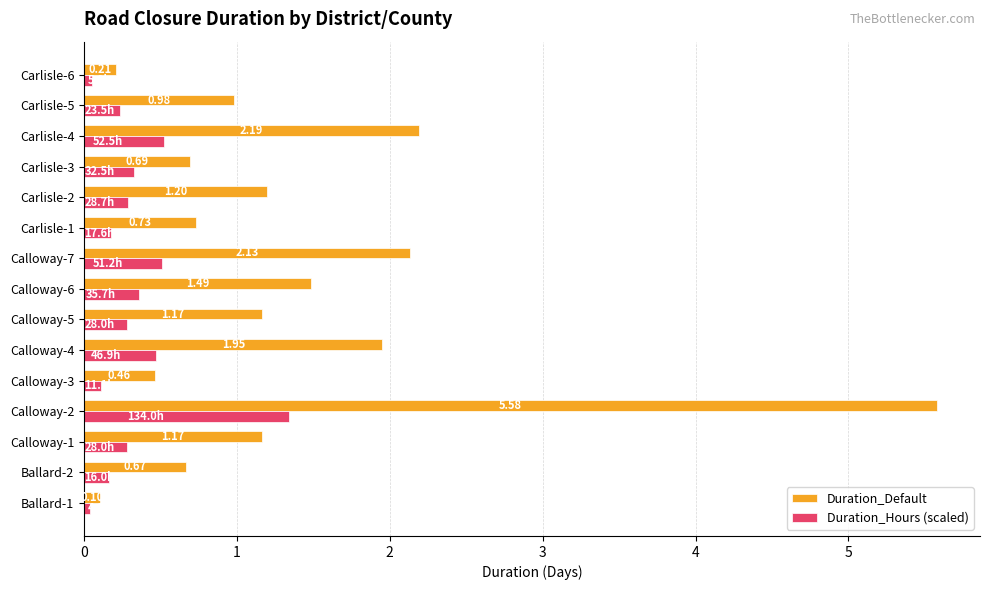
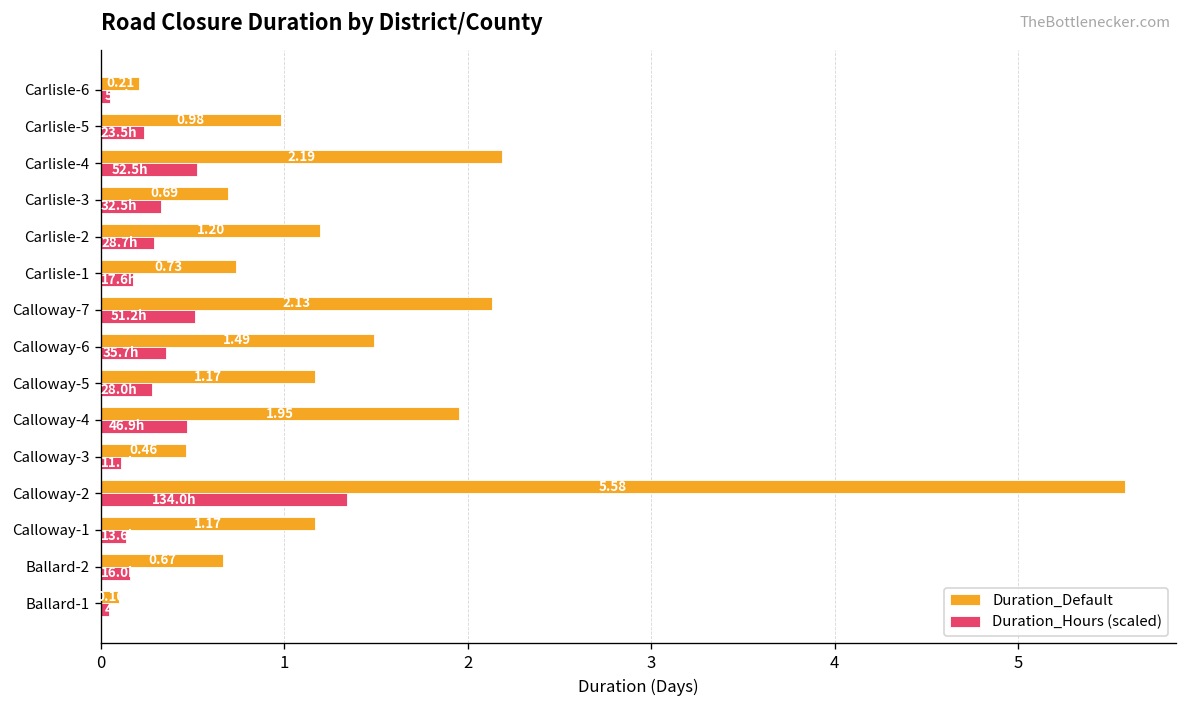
  {
    "Duration_Default": {
      "Carlisle-6": "0.21",
      "Carlisle-5": "0.98",
      "Carlisle-4": "2.19",
      "Carlisle-3": "0.69",
      "Carlisle-2": "1.20",
      "Carlisle-1": "0.73",
      "Calloway-7": "2.13",
      "Calloway-6": "1.49",
      "Calloway-5": "1.17",
      "Calloway-4": "1.95",
      "Calloway-3": "0.46",
      "Calloway-2": "5.58",
      "Calloway-1": "1.17",
      "Ballard-2": "0.67"
    },
    "Duration_Hours (scaled)": {
-     "Calloway-1": "28.0h"
+     "Calloway-1": "13.6h"
    }
  }
